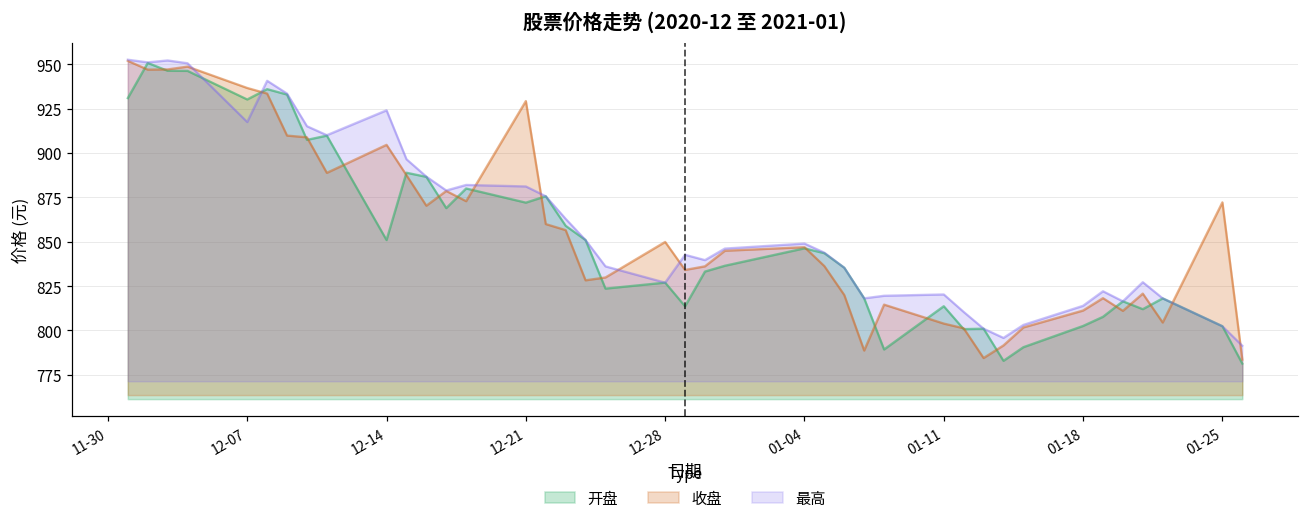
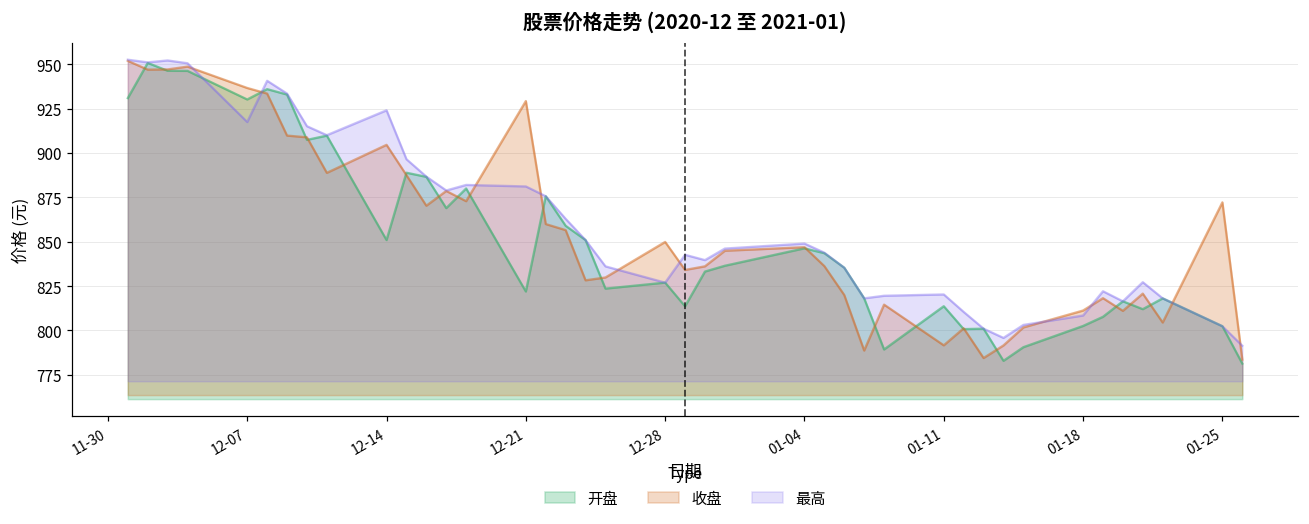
  {
    "开盘": {
      "12-07": 930,
      "12-14": 851,
-     "12-21": 872,
+     "12-21": 822,
      "01-11": 814,
      "01-18": 803
    },
    "收盘": {
      "12-07": 937,
      "12-14": 905,
      "12-21": 929,
      "12-28": 850,
-     "01-11": 804,
+     "01-11": 792,
      "01-18": 811,
      "01-25": 872
    },
    "最高": {
      "12-07": 917,
      "12-14": 924,
      "12-21": 881,
      "01-04": 849,
      "01-11": 820,
-     "01-18": 814
+     "01-18": 808
    }
  }
